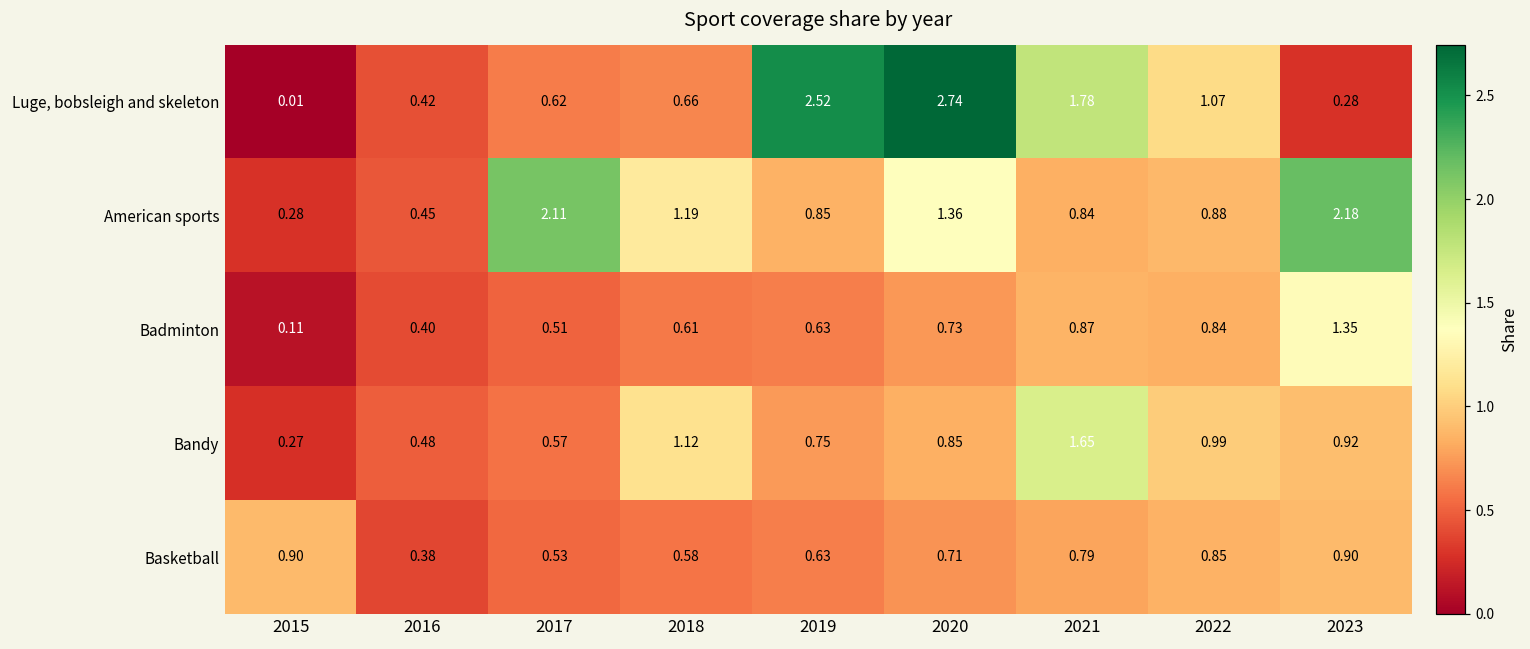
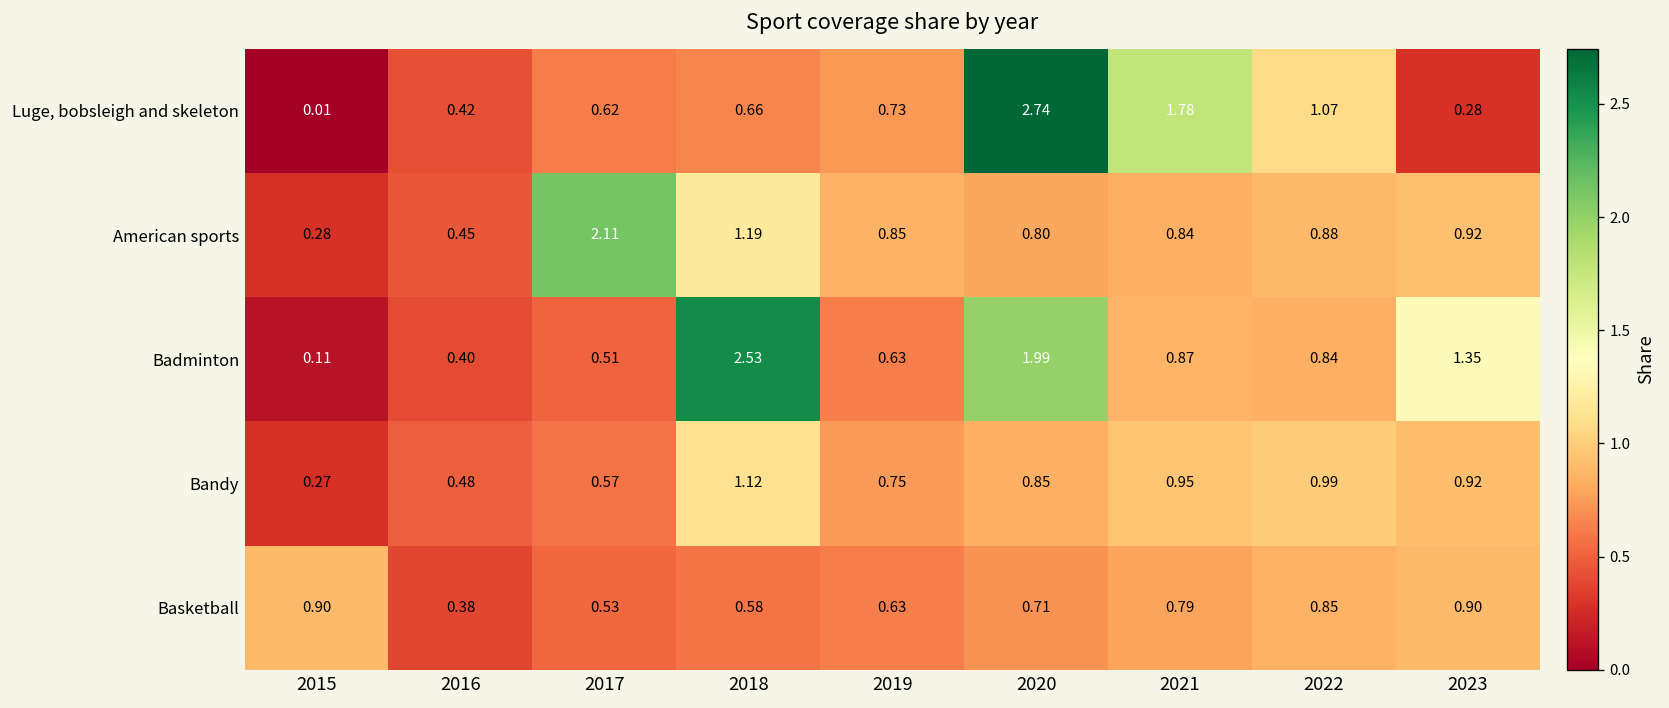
  {
    "Luge, bobsleigh and skeleton": {
      "2015": 0.01,
      "2016": 0.42,
      "2017": 0.62,
      "2018": 0.66,
-     "2019": 2.52,
+     "2019": 0.73,
      "2020": 2.74,
      "2021": 1.78,
      "2022": 1.07,
      "2023": 0.28
    },
    "American sports": {
      "2015": 0.28,
      "2016": 0.45,
      "2017": 2.11,
      "2018": 1.19,
      "2019": 0.85,
-     "2020": 1.36,
+     "2020": 0.80,
      "2021": 0.84,
      "2022": 0.88,
-     "2023": 2.18
+     "2023": 0.92
    },
    "Badminton": {
      "2015": 0.11,
      "2016": 0.40,
      "2017": 0.51,
-     "2018": 0.61,
+     "2018": 2.53,
      "2019": 0.63,
-     "2020": 0.73,
+     "2020": 1.99,
      "2021": 0.87,
      "2022": 0.84,
      "2023": 1.35
    },
    "Bandy": {
      "2015": 0.27,
      "2016": 0.48,
      "2017": 0.57,
      "2018": 1.12,
      "2019": 0.75,
      "2020": 0.85,
-     "2021": 1.65,
+     "2021": 0.95,
      "2022": 0.99,
      "2023": 0.92
    },
    "Basketball": {
      "2015": 0.90,
      "2016": 0.38,
      "2017": 0.53,
      "2018": 0.58,
      "2019": 0.63,
      "2020": 0.71,
      "2021": 0.79,
      "2022": 0.85,
      "2023": 0.90
    }
  }
